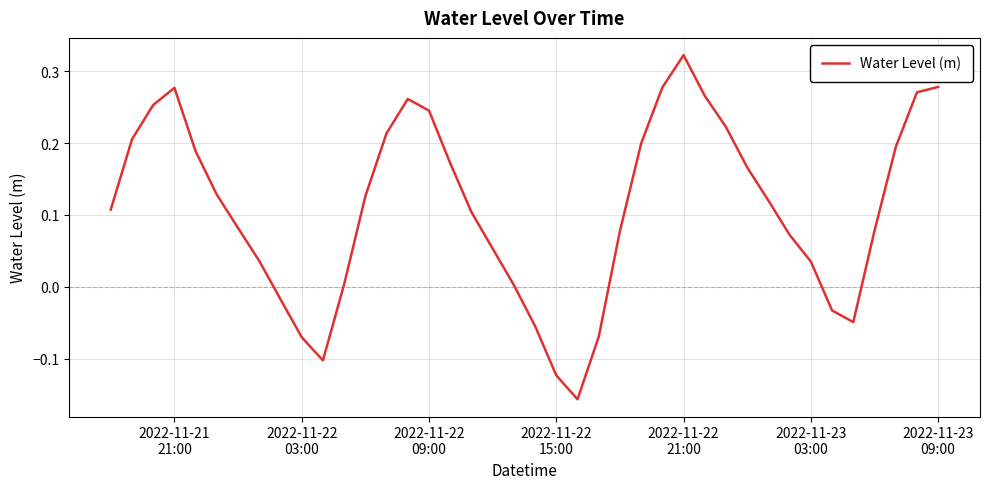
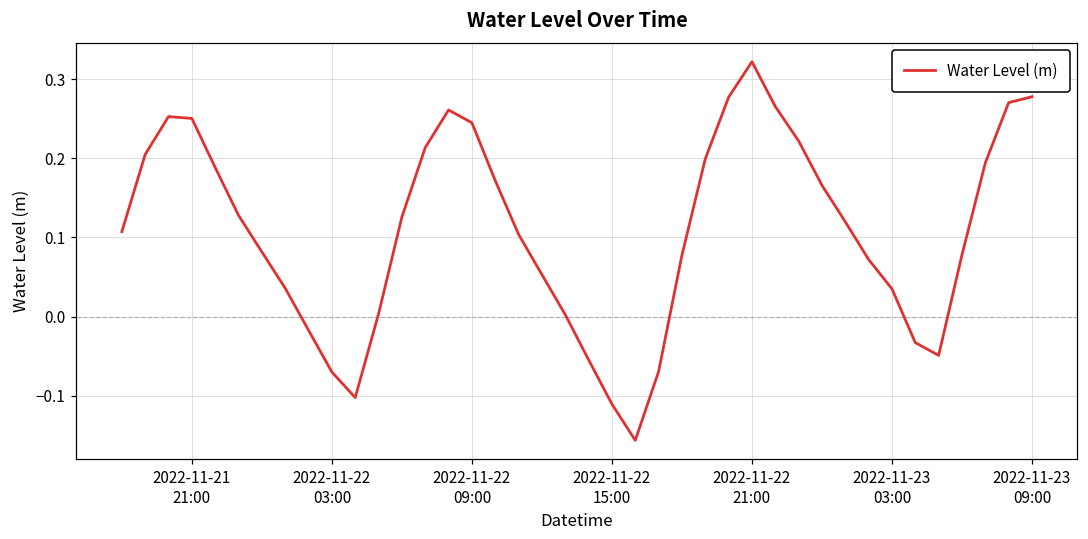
  {
-   "2022-11-21 21:00": 0.28,
+   "2022-11-21 21:00": 0.25,
    "2022-11-22 03:00": -0.07,
    "2022-11-22 09:00": 0.25,
-   "2022-11-22 15:00": -0.12,
+   "2022-11-22 15:00": -0.11,
    "2022-11-22 21:00": 0.32,
    "2022-11-23 03:00": 0.04,
    "2022-11-23 09:00": 0.28
  }
